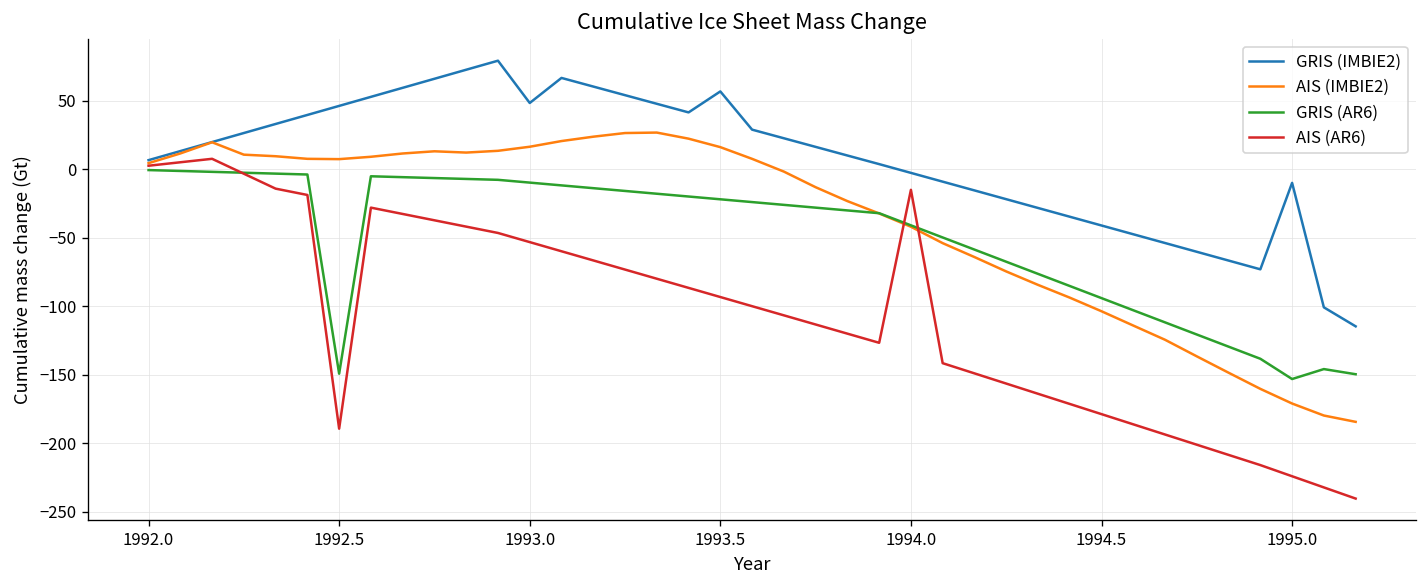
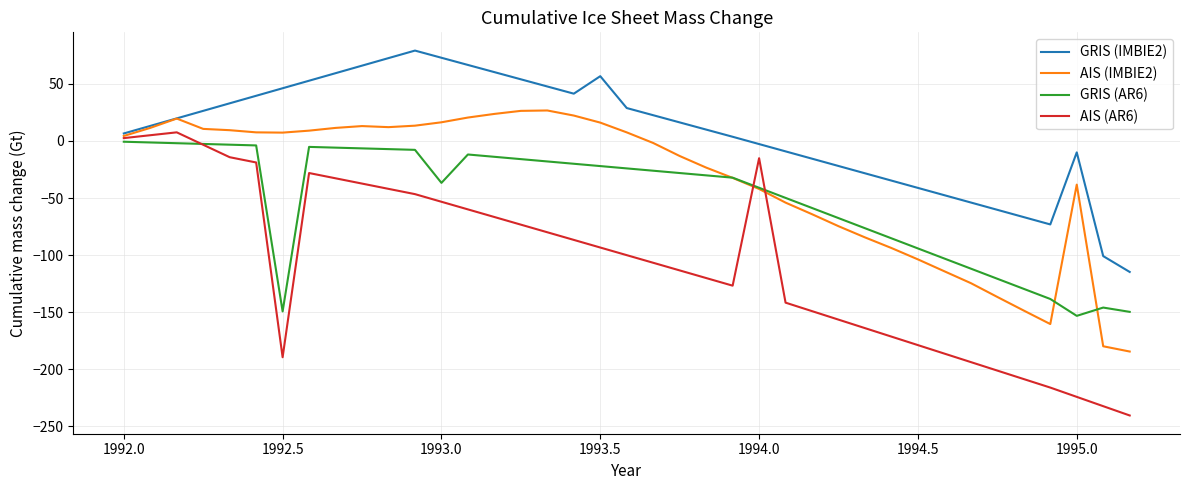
  {
    "GRIS (IMBIE2)": {
      "1992.5": 46,
-     "1993.0": 48,
+     "1993.0": 73,
      "1993.5": 57,
      "1994.0": -3,
      "1994.5": -41,
      "1995.0": -10
    },
    "AIS (IMBIE2)": {
      "1992.5": 7,
      "1993.0": 16,
      "1993.5": 16,
      "1994.5": -104,
-     "1995.0": -171
+     "1995.0": -38
    },
    "GRIS (AR6)": {
      "1992.0": -1,
      "1992.5": -149,
-     "1993.0": -10,
+     "1993.0": -37,
      "1993.5": -22,
      "1994.5": -94,
      "1995.0": -153
    },
    "AIS (AR6)": {
      "1992.5": -189,
      "1993.0": -53,
      "1993.5": -93,
      "1994.0": -15,
      "1994.5": -179,
      "1995.0": -224
    }
  }
